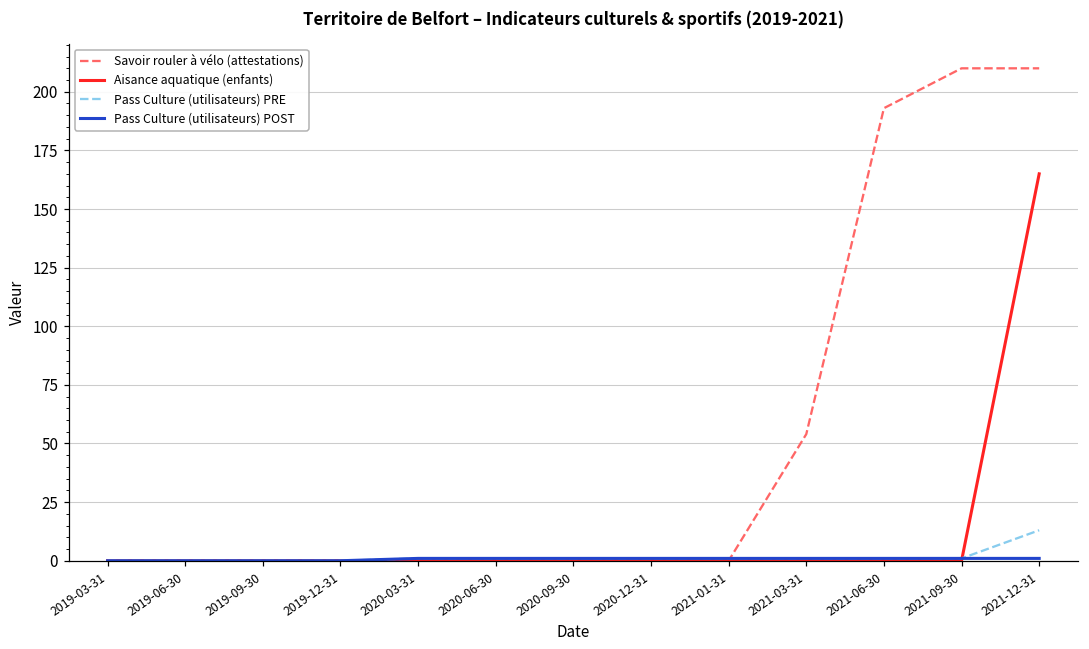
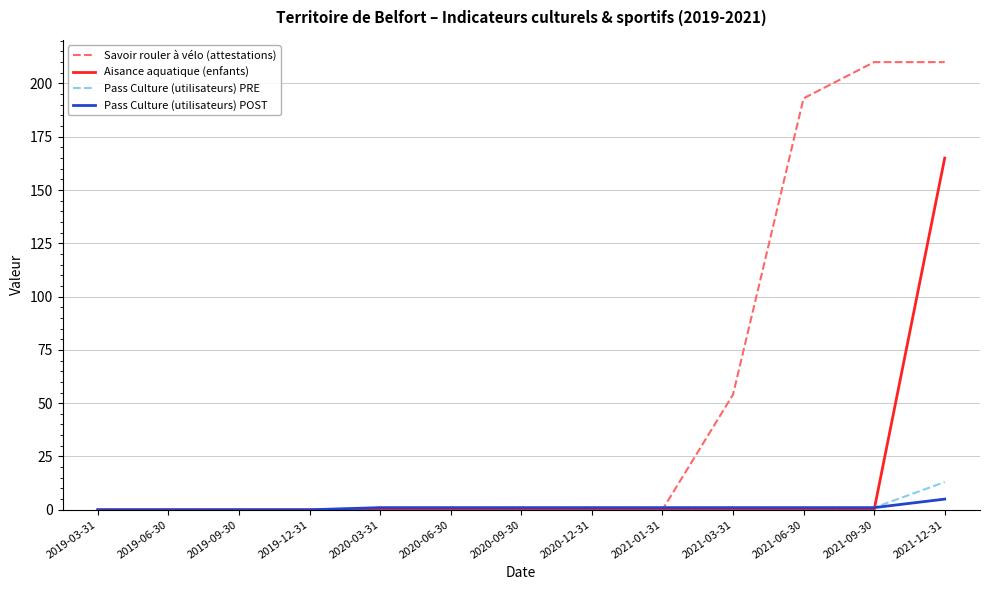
  {
    "Savoir rouler à vélo (attestations)": {
      "2021-03-31": 54,
      "2021-06-30": 193,
      "2021-09-30": 210,
      "2021-12-31": 210
    },
    "Aisance aquatique (enfants)": {
      "2021-12-31": 165
    },
    "Pass Culture (utilisateurs) PRE": {
      "2021-12-31": 13
    },
    "Pass Culture (utilisateurs) POST": {
-     "2021-12-31": 1
+     "2021-12-31": 5
    }
  }
